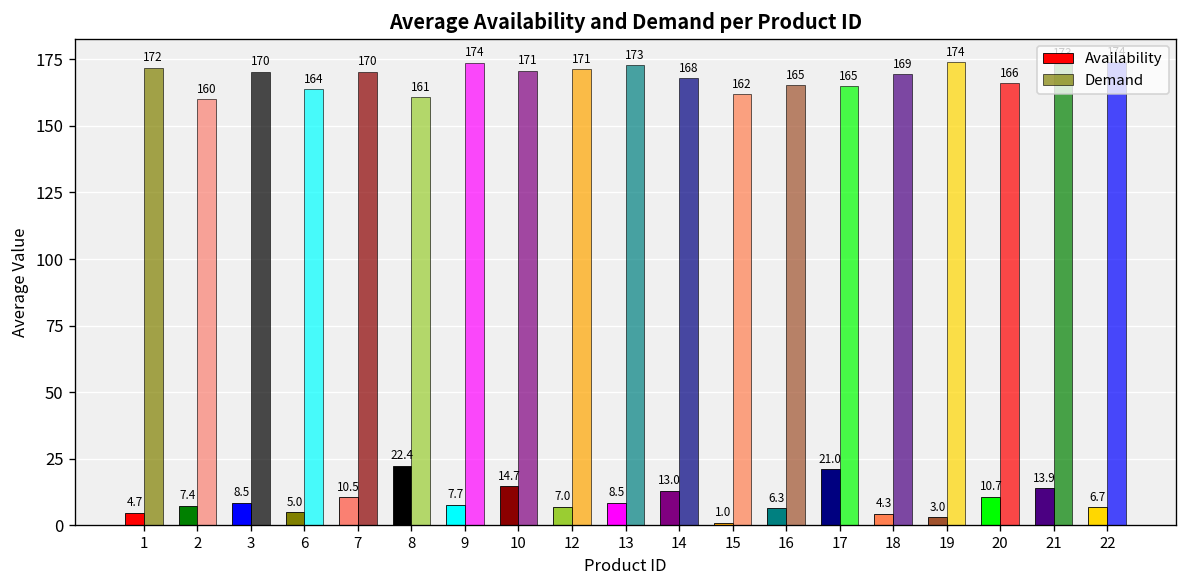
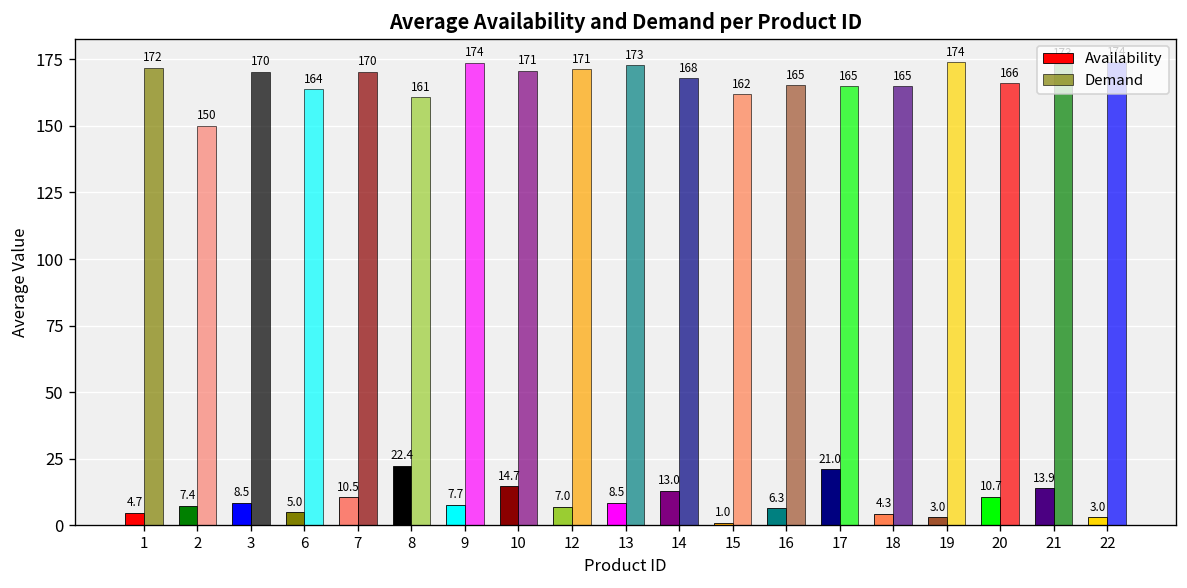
  {
    "Availability": {
      "1": 4.7,
      "2": 7.4,
      "3": 8.5,
      "6": 5.0,
      "7": 10.5,
      "8": 22.4,
      "9": 7.7,
      "10": 14.7,
      "12": 7.0,
      "13": 8.5,
      "14": 13.0,
      "15": 1.0,
      "16": 6.3,
      "17": 21.0,
      "18": 4.3,
      "19": 3.0,
      "20": 10.7,
      "21": 13.9,
-     "22": 6.7
+     "22": 3.0
    },
    "Demand": {
      "1": 172,
-     "2": 160,
+     "2": 150,
      "3": 170,
      "6": 164,
      "7": 170,
      "8": 161,
      "9": 174,
      "10": 171,
      "12": 171,
      "13": 173,
      "14": 168,
      "15": 162,
      "16": 165,
      "17": 165,
-     "18": 169,
+     "18": 165,
      "19": 174,
      "20": 166
    }
  }
